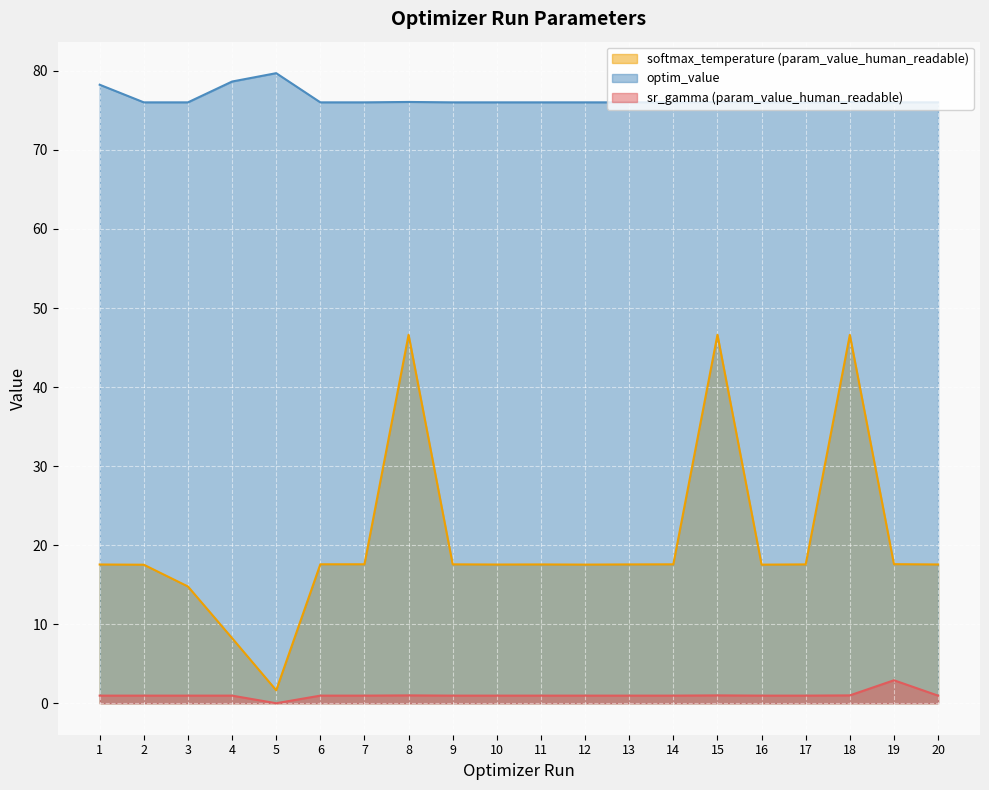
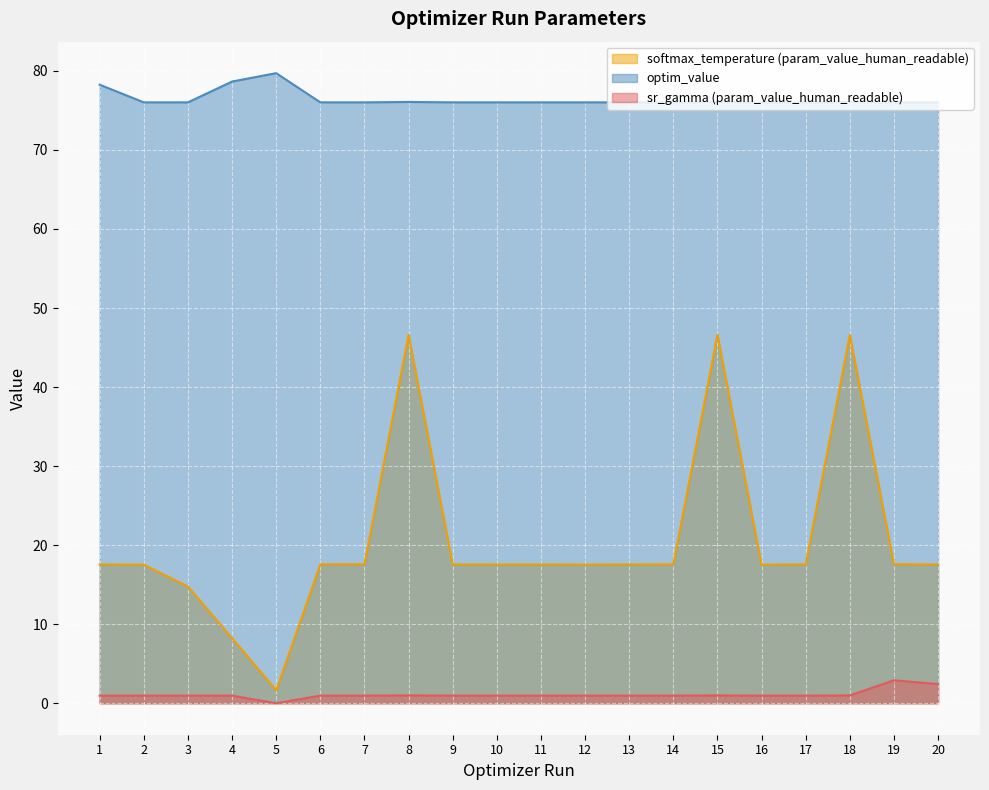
  {
    "softmax_temperature (param_value_human_readable)": {
      "1": 18,
      "2": 18,
      "3": 15,
      "4": 8,
      "5": 2,
      "6": 18,
      "7": 18,
      "8": 47,
      "9": 18,
      "10": 18,
      "11": 18,
      "12": 18,
      "13": 18,
      "14": 18,
      "15": 47,
      "16": 18,
      "17": 18,
      "18": 47,
      "19": 18,
      "20": 18
    },
    "optim_value": {
      "1": 78,
      "2": 76,
      "3": 76,
      "4": 79,
      "5": 80,
      "6": 76,
      "7": 76,
      "8": 76,
      "9": 76,
      "10": 76,
      "11": 76,
      "12": 76
    },
    "sr_gamma (param_value_human_readable)": {
      "1": 1,
      "2": 1,
      "3": 1,
      "4": 1,
      "5": 0,
      "6": 1,
      "7": 1,
      "8": 1,
      "9": 1,
      "10": 1,
      "11": 1,
      "12": 1,
      "13": 1,
      "14": 1,
      "15": 1,
      "16": 1,
      "17": 1,
      "18": 1,
      "19": 3,
-     "20": 1
+     "20": 2
    }
  }
